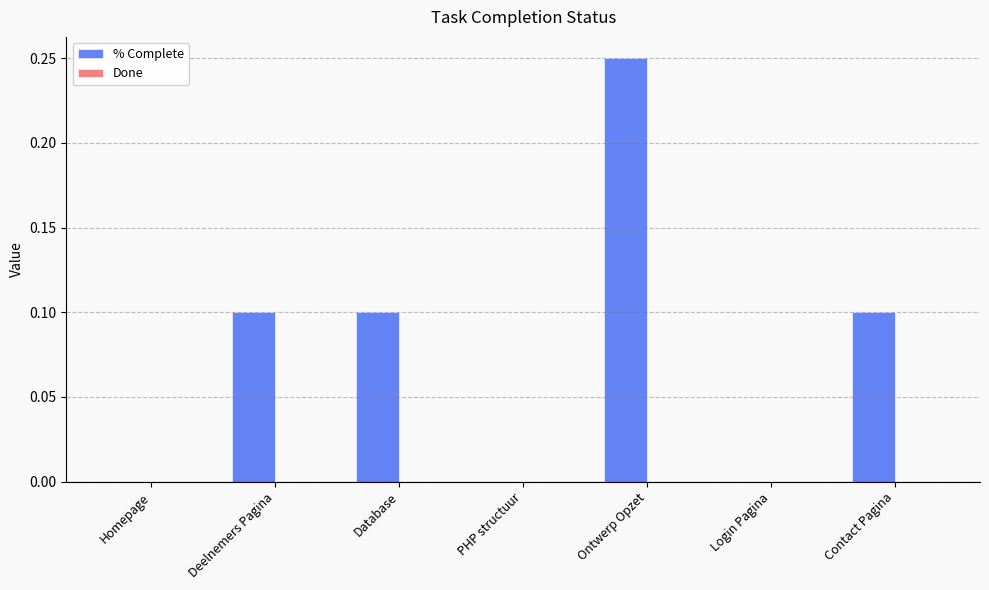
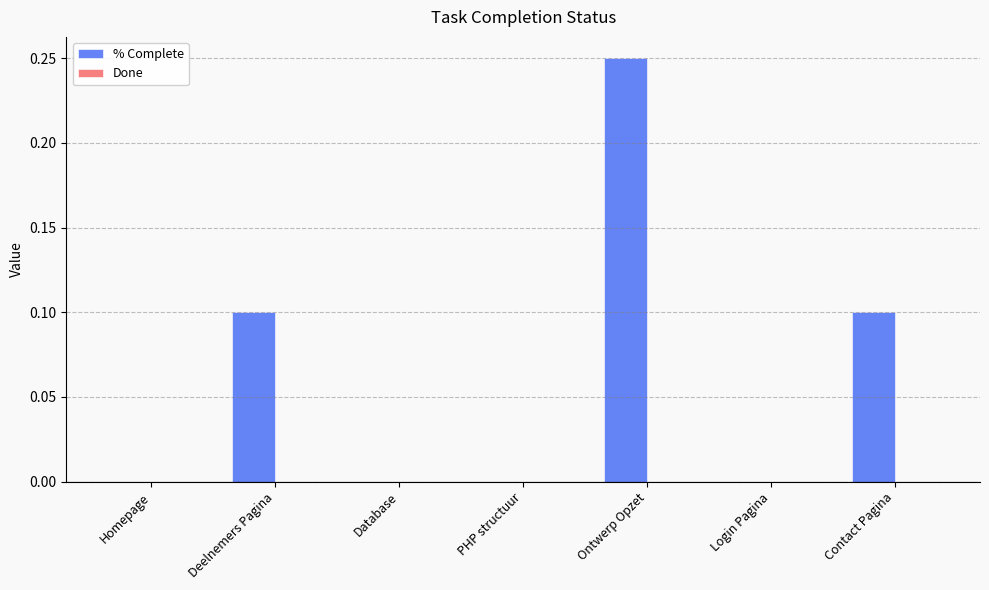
  {
    "% Complete": {
      "Homepage": 0.0,
      "Deelnemers Pagina": 0.1,
-     "Database": 0.1,
+     "Database": 0.0,
      "PHP structuur": 0.0,
      "Ontwerp Opzet": 0.250,
      "Login Pagina": 0.0,
      "Contact Pagina": 0.1
    },
    "Done": {
      "Homepage": 0.0,
      "Deelnemers Pagina": 0.0,
      "Database": 0.0,
      "PHP structuur": 0.0,
      "Ontwerp Opzet": 0.0,
      "Login Pagina": 0.0,
      "Contact Pagina": 0.0
    }
  }
